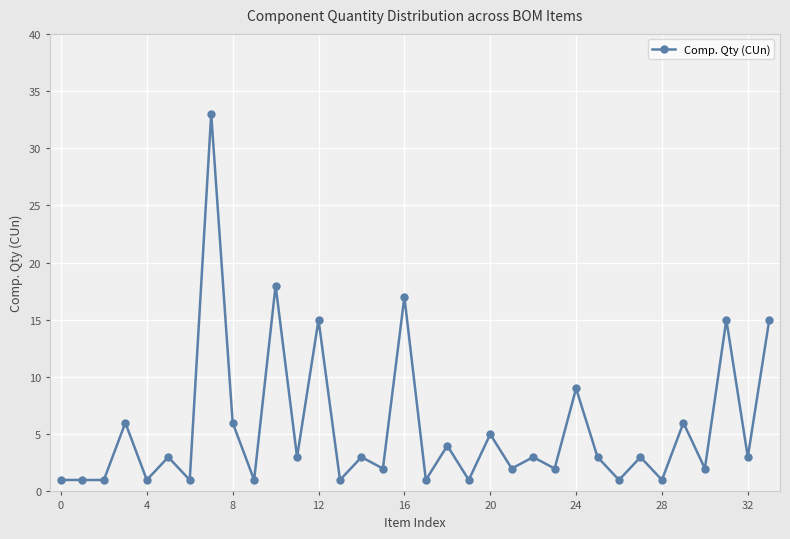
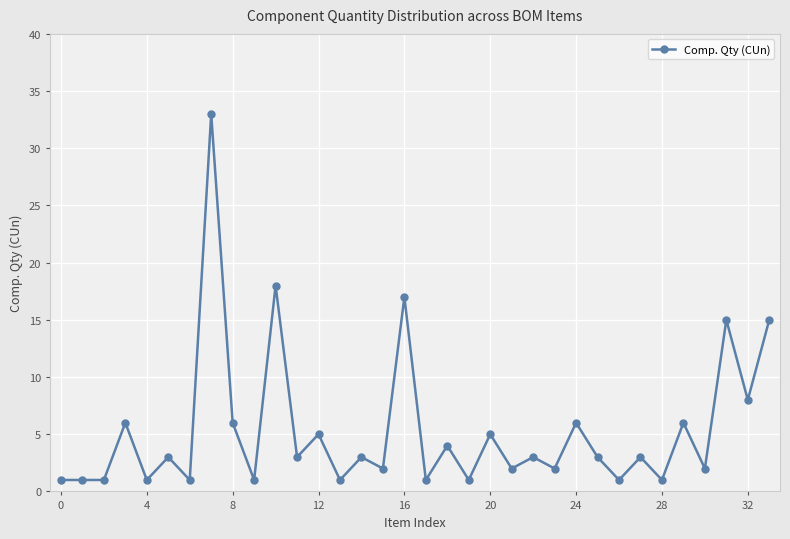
  {
    "0": 1,
    "4": 1,
    "8": 6,
-   "12": 15,
+   "12": 5,
    "16": 17,
    "20": 5,
-   "24": 9,
+   "24": 6,
    "28": 1,
-   "32": 3
+   "32": 8
  }
